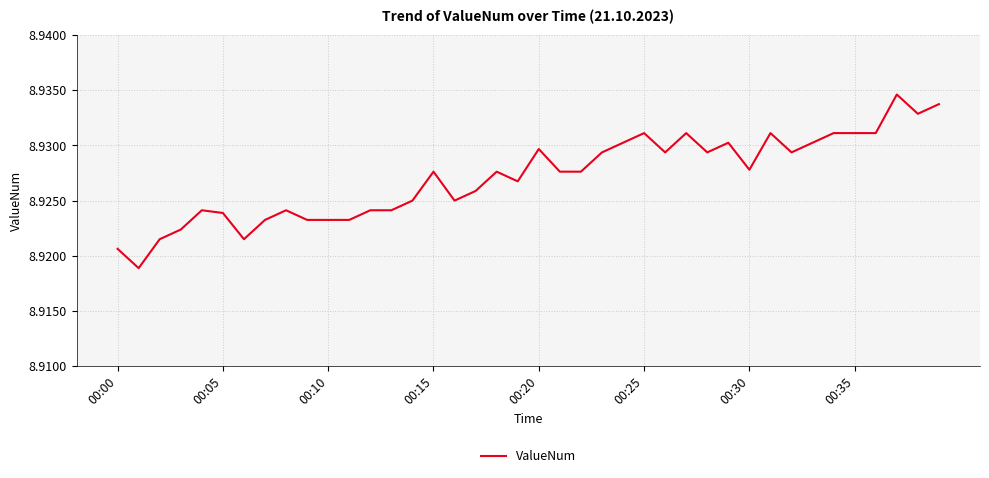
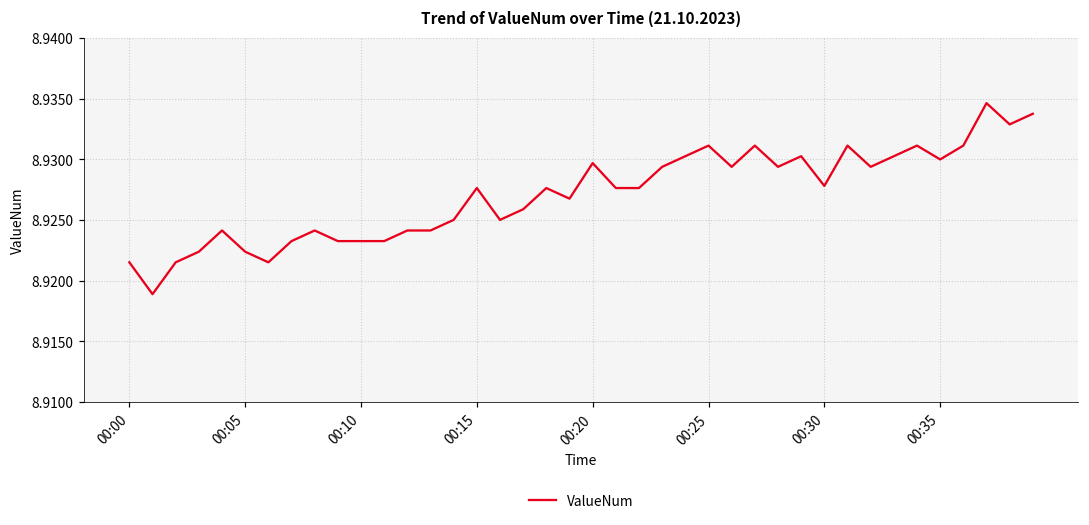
  {
-   "00:00": 8.9206,
-   "00:05": 8.9239,
+   "00:00": 8.9215,
+   "00:05": 8.9224,
    "00:10": 8.9233,
    "00:15": 8.9276,
    "00:20": 8.9297,
    "00:25": 8.9311,
    "00:30": 8.9278,
-   "00:35": 8.9311
+   "00:35": 8.9300
  }
